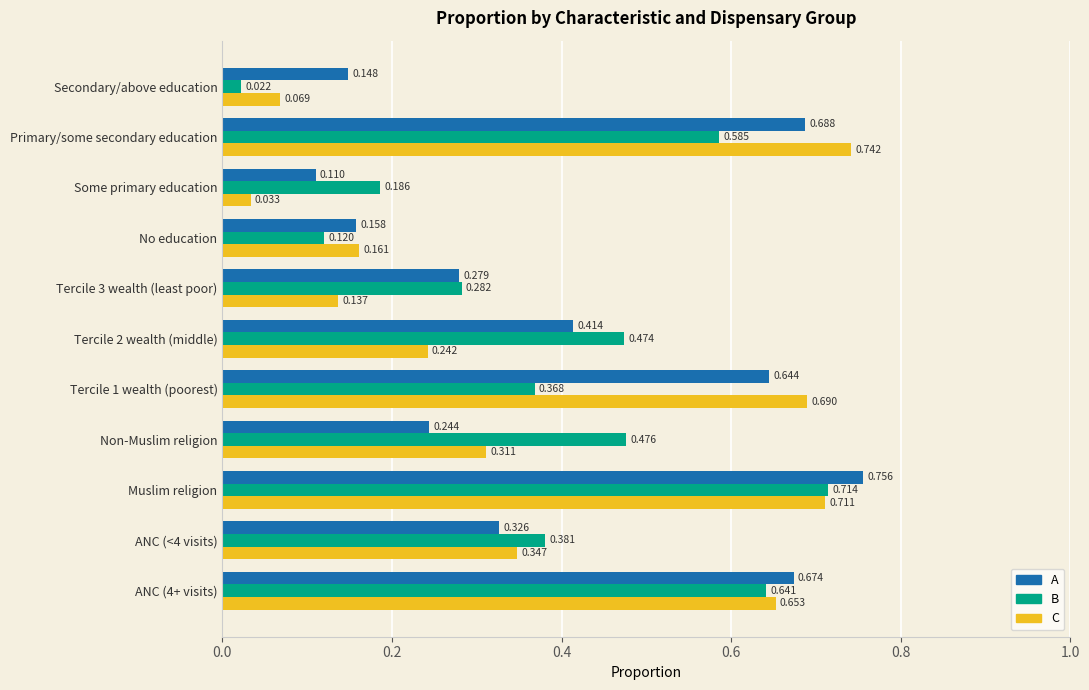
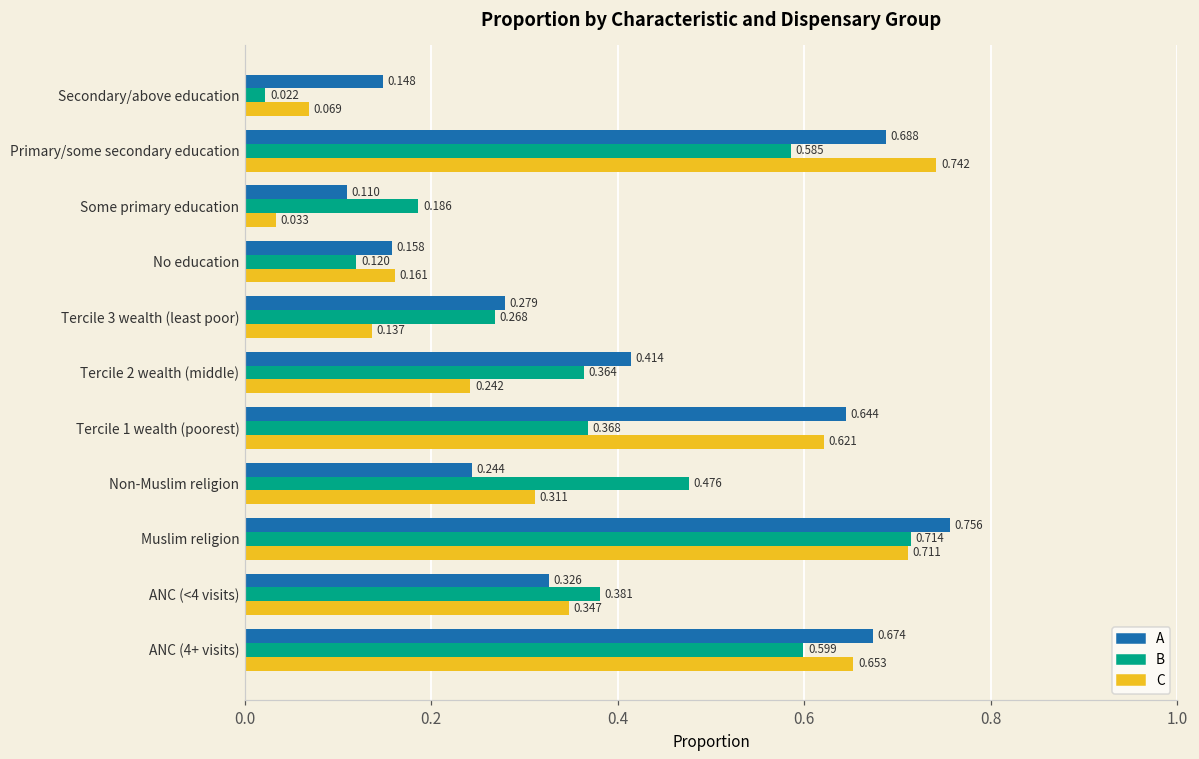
  {
    "A": {
      "Secondary/above education": 0.148,
      "Primary/some secondary education": 0.688,
      "Some primary education": 0.110,
      "No education": 0.158,
      "Tercile 3 wealth (least poor)": 0.279,
      "Tercile 2 wealth (middle)": 0.414,
      "Tercile 1 wealth (poorest)": 0.644,
      "Non-Muslim religion": 0.244,
      "Muslim religion": 0.756,
      "ANC (<4 visits)": 0.326,
      "ANC (4+ visits)": 0.674
    },
    "B": {
      "Secondary/above education": 0.022,
      "Primary/some secondary education": 0.585,
      "Some primary education": 0.186,
      "No education": 0.120,
-     "Tercile 3 wealth (least poor)": 0.282,
-     "Tercile 2 wealth (middle)": 0.474,
+     "Tercile 3 wealth (least poor)": 0.268,
+     "Tercile 2 wealth (middle)": 0.364,
      "Tercile 1 wealth (poorest)": 0.368,
      "Non-Muslim religion": 0.476,
      "Muslim religion": 0.714,
      "ANC (<4 visits)": 0.381,
-     "ANC (4+ visits)": 0.641
+     "ANC (4+ visits)": 0.599
    },
    "C": {
      "Secondary/above education": 0.069,
      "Primary/some secondary education": 0.742,
      "Some primary education": 0.033,
      "No education": 0.161,
      "Tercile 3 wealth (least poor)": 0.137,
      "Tercile 2 wealth (middle)": 0.242,
-     "Tercile 1 wealth (poorest)": 0.690,
+     "Tercile 1 wealth (poorest)": 0.621,
      "Non-Muslim religion": 0.311,
      "Muslim religion": 0.711,
      "ANC (<4 visits)": 0.347,
      "ANC (4+ visits)": 0.653
    }
  }
